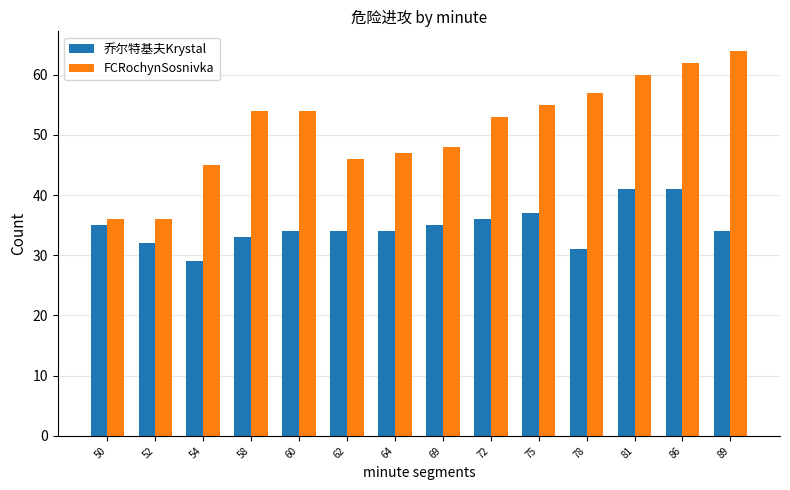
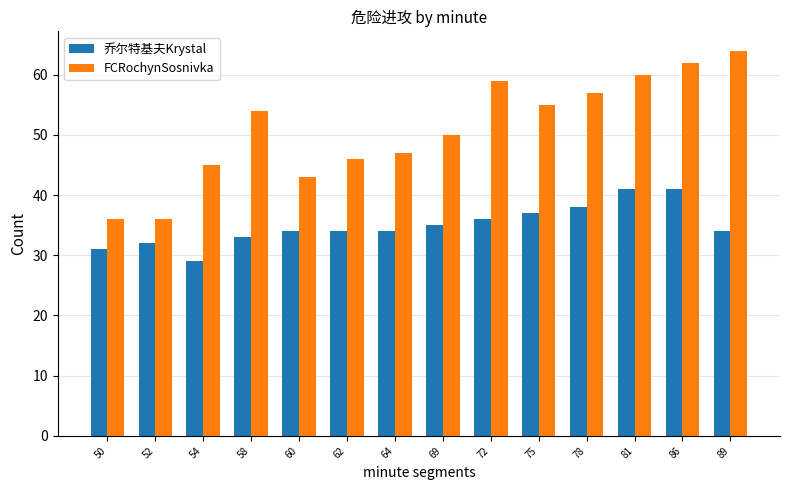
  {
    "乔尔特基夫Krystal": {
-     "50": 35,
+     "50": 31,
      "52": 32,
      "54": 29,
      "58": 33,
      "60": 34,
      "62": 34,
      "64": 34,
      "69": 35,
      "72": 36,
      "75": 37,
-     "78": 31,
+     "78": 38,
      "81": 41,
      "86": 41,
      "89": 34
    },
    "FCRochynSosnivka": {
      "50": 36,
      "52": 36,
      "54": 45,
      "58": 54,
-     "60": 54,
+     "60": 43,
      "62": 46,
      "64": 47,
-     "69": 48,
-     "72": 53,
+     "69": 50,
+     "72": 59,
      "75": 55,
      "78": 57,
      "81": 60,
      "86": 62,
      "89": 64
    }
  }
